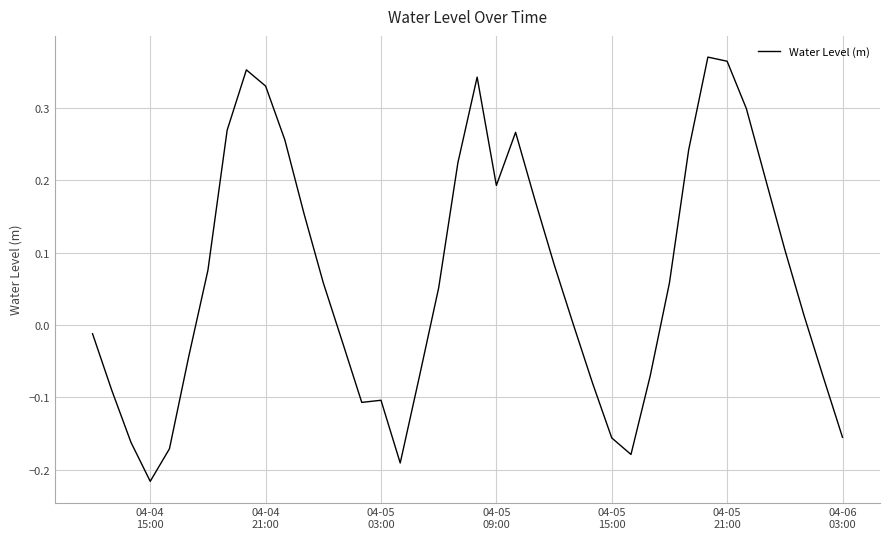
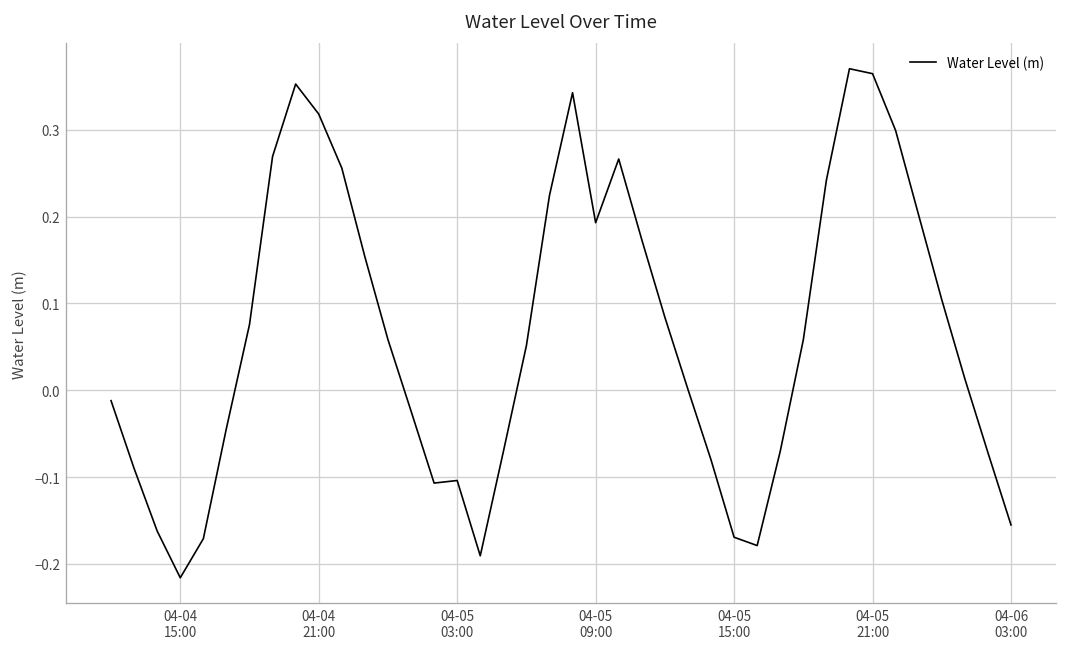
  {
    "04-04 15:00": -0.22,
-   "04-04 21:00": 0.33,
+   "04-04 21:00": 0.32,
    "04-05 03:00": -0.10,
    "04-05 09:00": 0.19,
-   "04-05 15:00": -0.16,
+   "04-05 15:00": -0.17,
    "04-05 21:00": 0.36,
    "04-06 03:00": -0.16
  }
